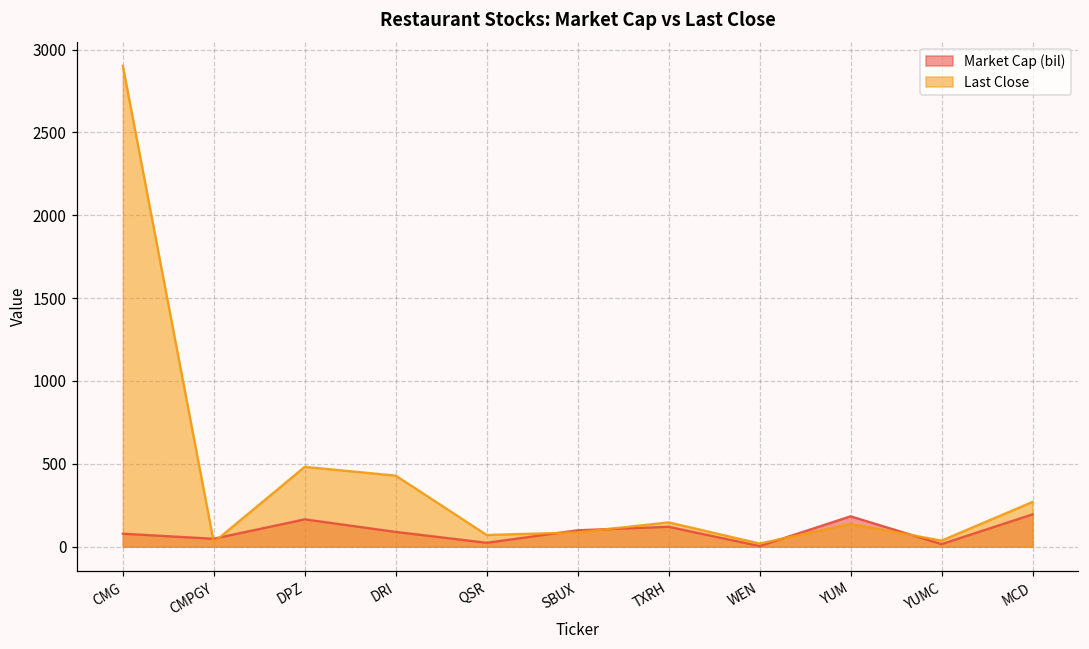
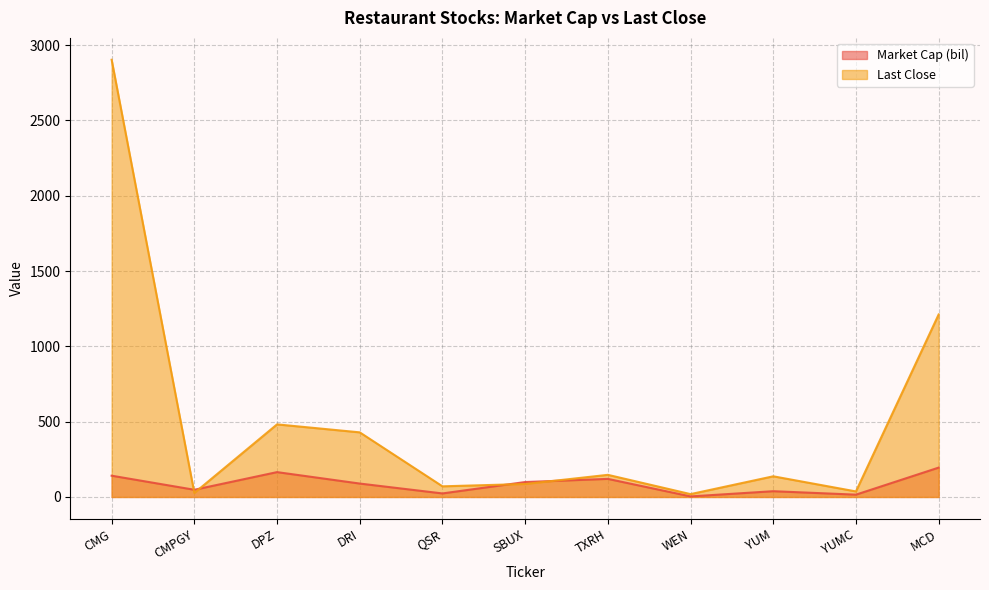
  {
    "Market Cap (bil)": {
-     "CMG": 80,
+     "CMG": 140,
      "CMPGY": 50,
      "DPZ": 170,
      "DRI": 90,
      "QSR": 20,
      "TXRH": 120,
-     "YUM": 180,
+     "YUM": 40,
      "YUMC": 20,
      "MCD": 200
    },
    "Last Close": {
      "CMG": 2900,
      "CMPGY": 30,
      "DPZ": 480,
      "DRI": 430,
      "QSR": 70,
      "TXRH": 150,
      "YUM": 140,
      "YUMC": 40,
-     "MCD": 270
+     "MCD": 1210
    }
  }
